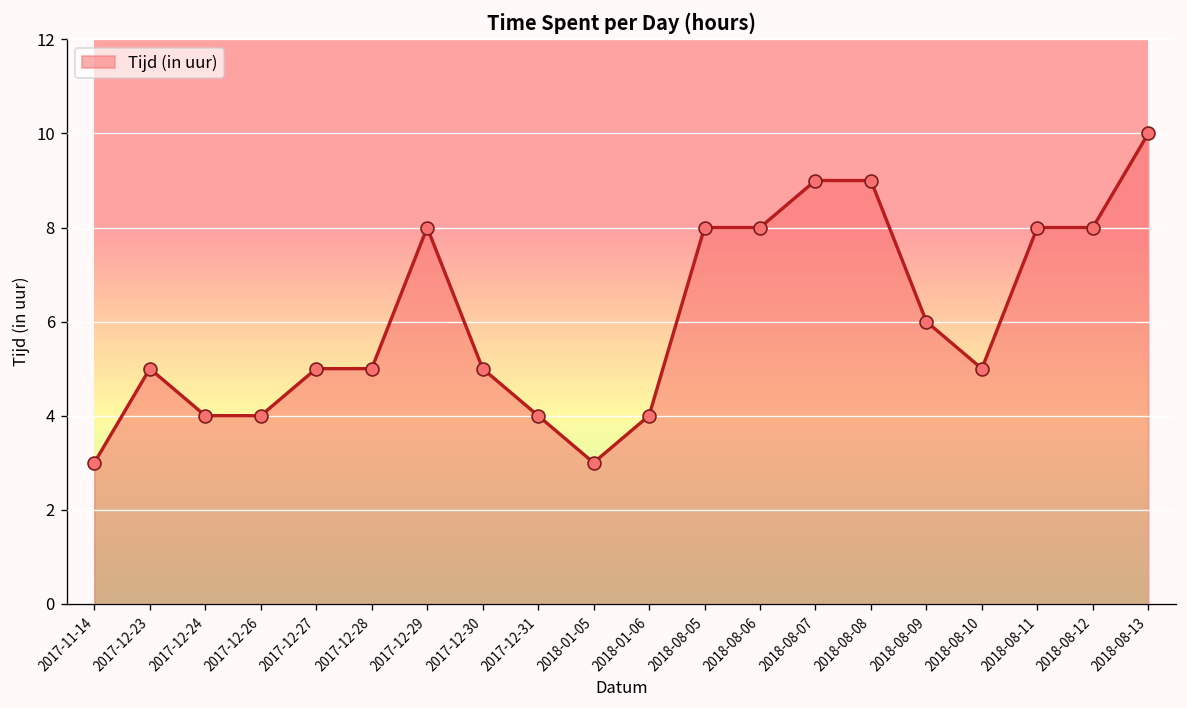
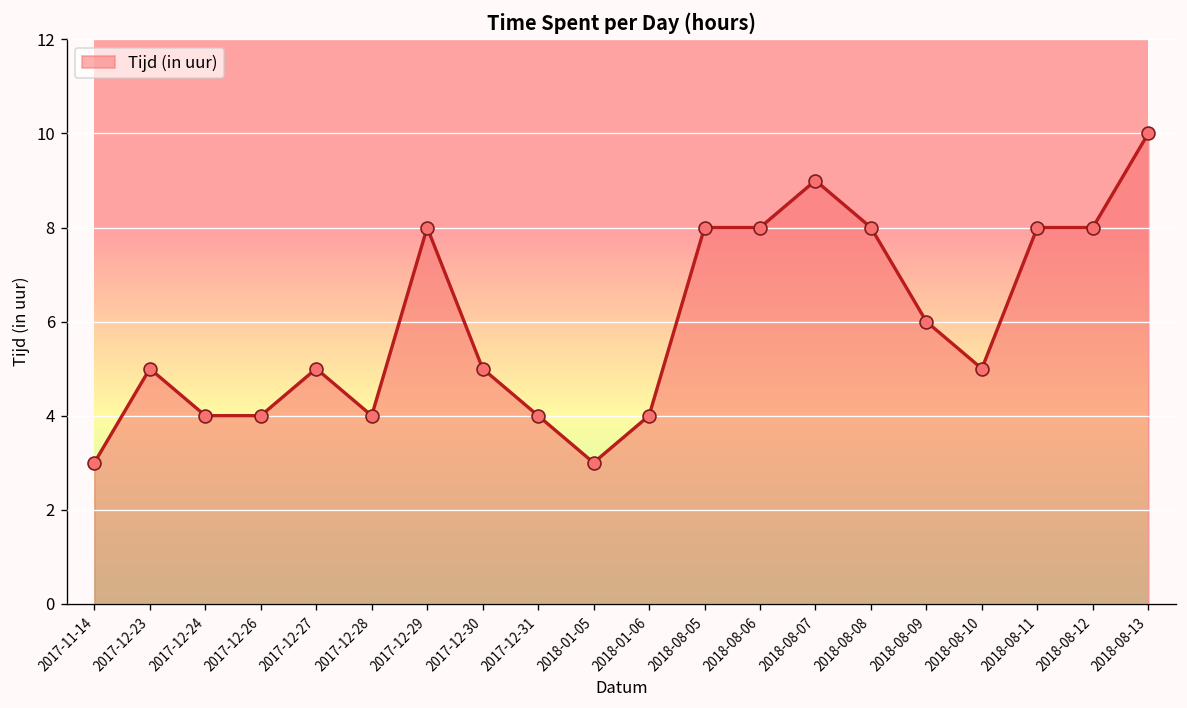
  {
    "2017-11-14": 3,
    "2017-12-23": 5,
    "2017-12-24": 4,
    "2017-12-26": 4,
    "2017-12-27": 5,
-   "2017-12-28": 5,
+   "2017-12-28": 4,
    "2017-12-29": 8,
    "2017-12-30": 5,
    "2017-12-31": 4,
    "2018-01-05": 3,
    "2018-01-06": 4,
    "2018-08-05": 8,
    "2018-08-06": 8,
    "2018-08-07": 9,
-   "2018-08-08": 9,
+   "2018-08-08": 8,
    "2018-08-09": 6,
    "2018-08-10": 5,
    "2018-08-11": 8,
    "2018-08-12": 8,
    "2018-08-13": 10
  }
